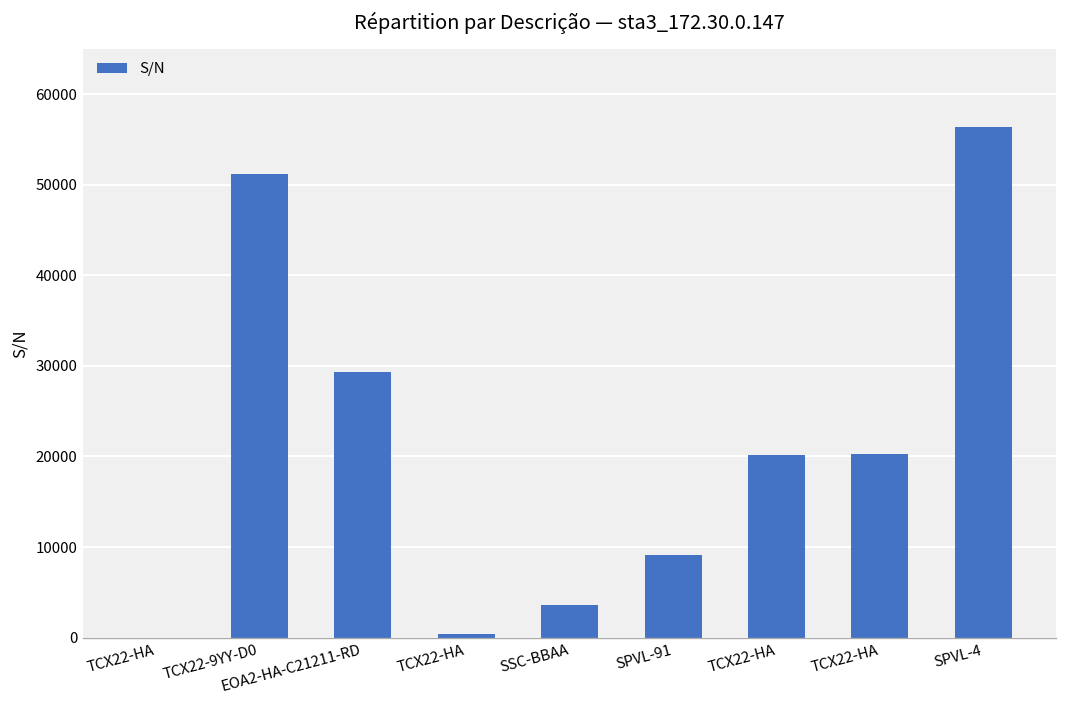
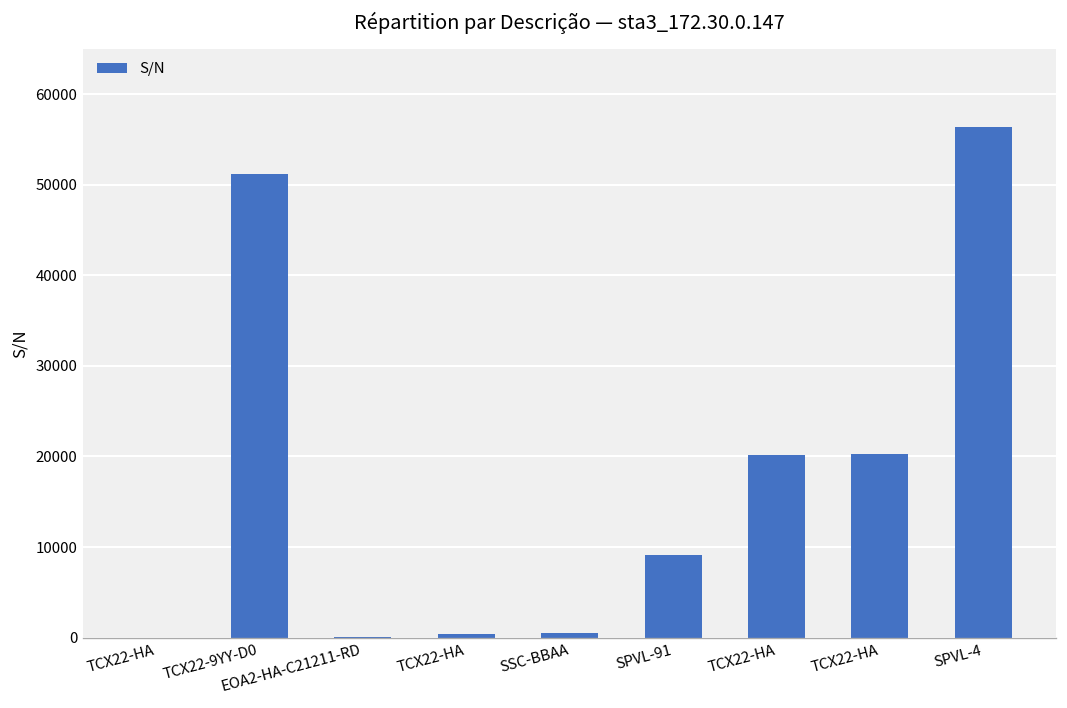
  {
    "TCX22-9YY-D0": 51000,
-   "EOA2-HA-C21211-RD": 29000,
-   "SSC-BBAA": 4000,
+   "EOA2-HA-C21211-RD": 0,
+   "SSC-BBAA": 1000,
    "SPVL-91": 9000,
    "SPVL-4": 56000
  }
